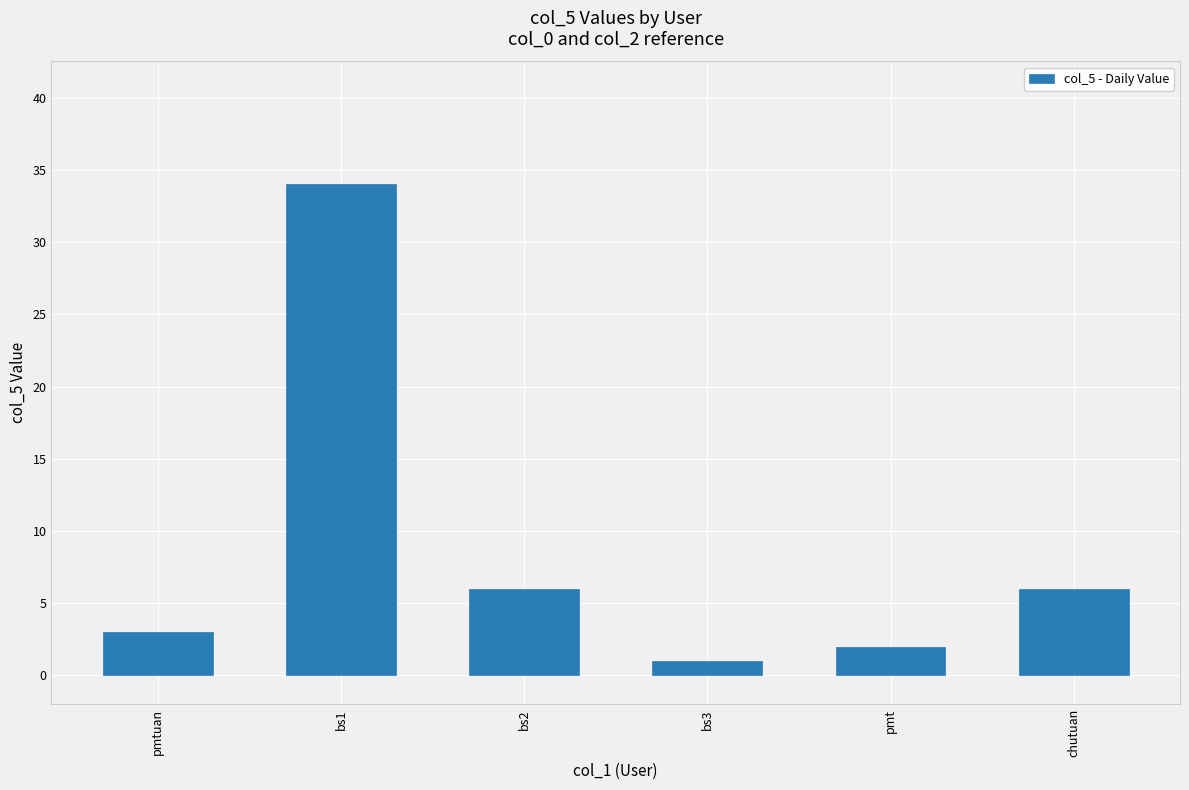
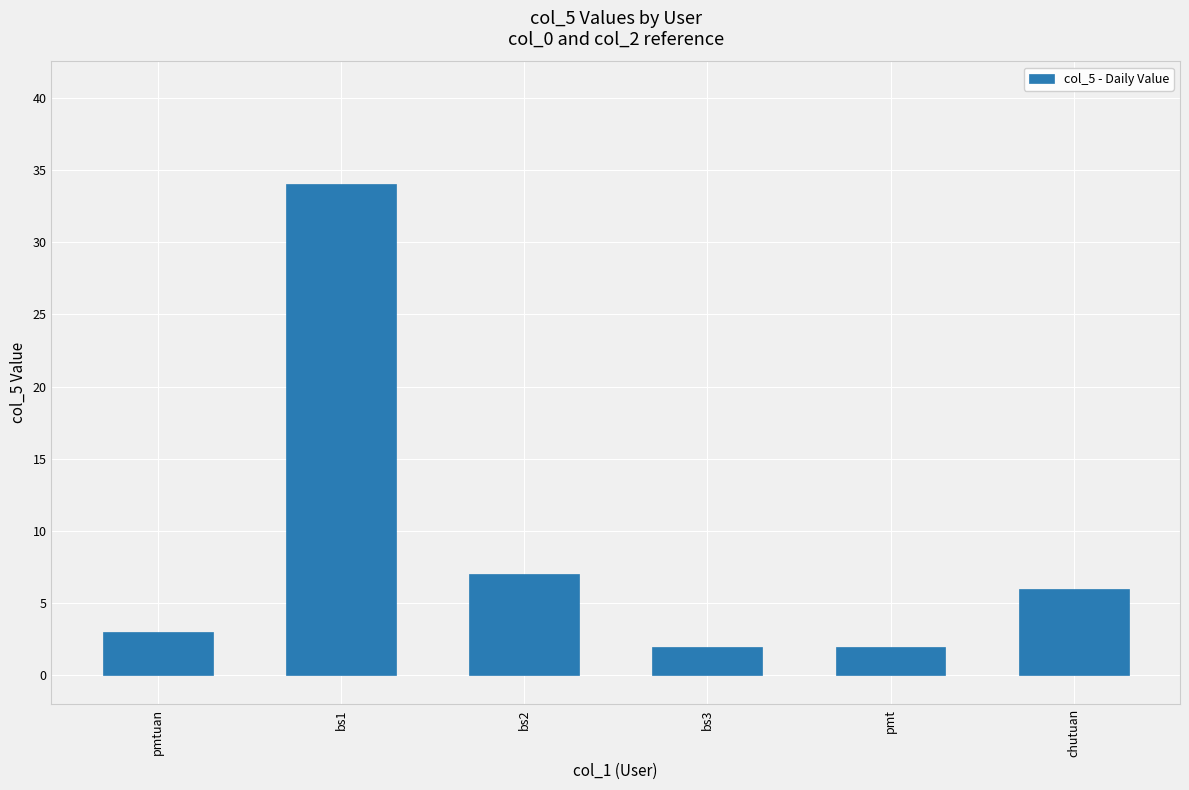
  {
    "pmtuan": 3,
    "bs1": 34,
-   "bs2": 6,
-   "bs3": 1,
+   "bs2": 7,
+   "bs3": 2,
    "pmt": 2,
    "chutuan": 6
  }
